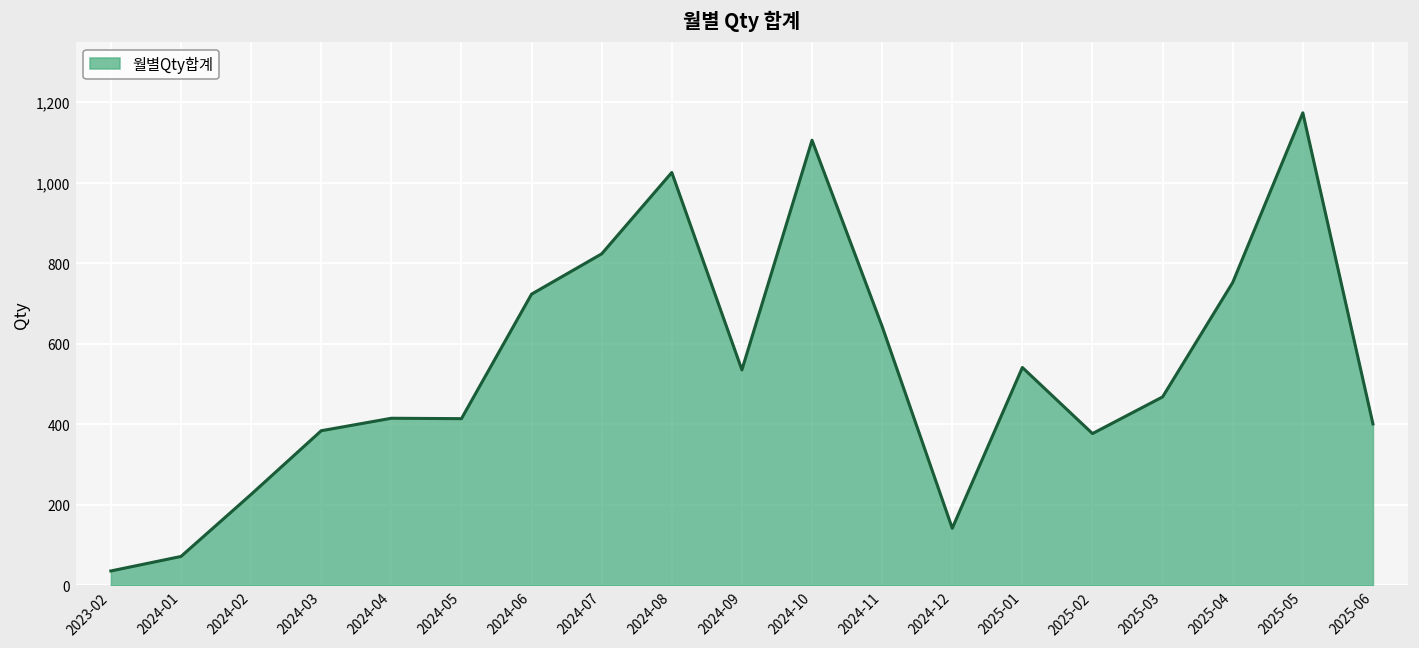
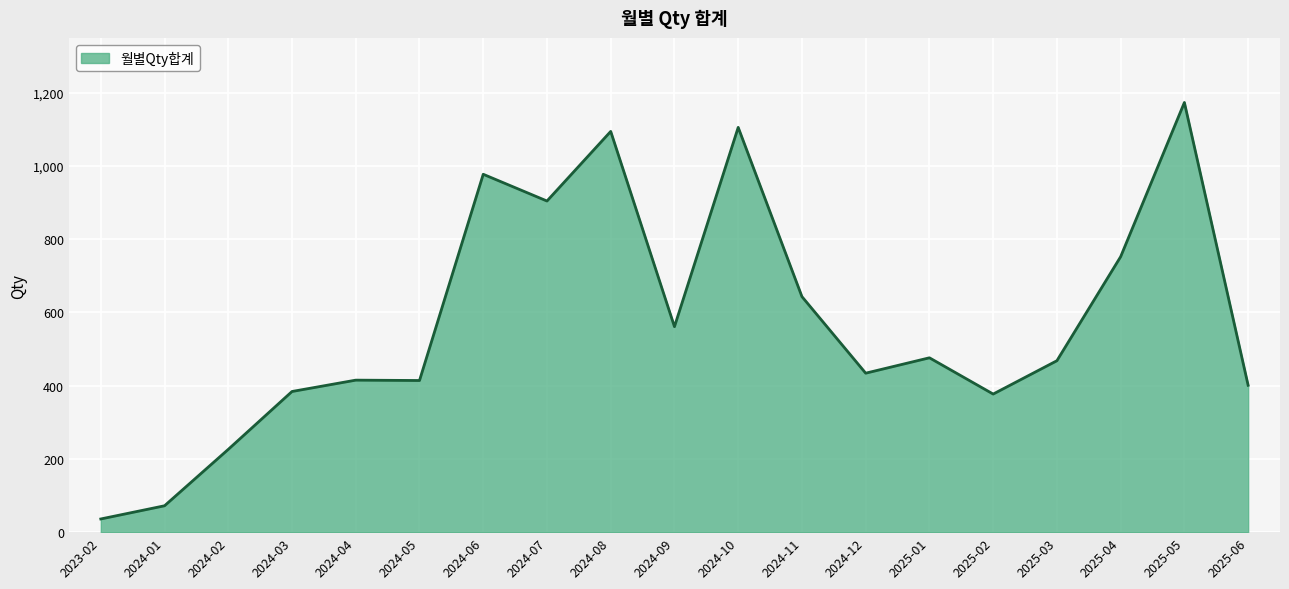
  {
    "2023-02": "40",
    "2024-01": "70",
    "2024-02": "230",
    "2024-03": "380",
    "2024-04": "420",
    "2024-05": "410",
-   "2024-06": "720",
-   "2024-07": "820",
-   "2024-08": "1,030",
-   "2024-09": "540",
+   "2024-06": "980",
+   "2024-07": "900",
+   "2024-08": "1,090",
+   "2024-09": "560",
    "2024-10": "1,110",
    "2024-11": "640",
-   "2024-12": "140",
-   "2025-01": "540",
+   "2024-12": "430",
+   "2025-01": "480",
    "2025-02": "380",
    "2025-03": "470",
    "2025-04": "750",
    "2025-05": "1,170",
    "2025-06": "400"
  }
